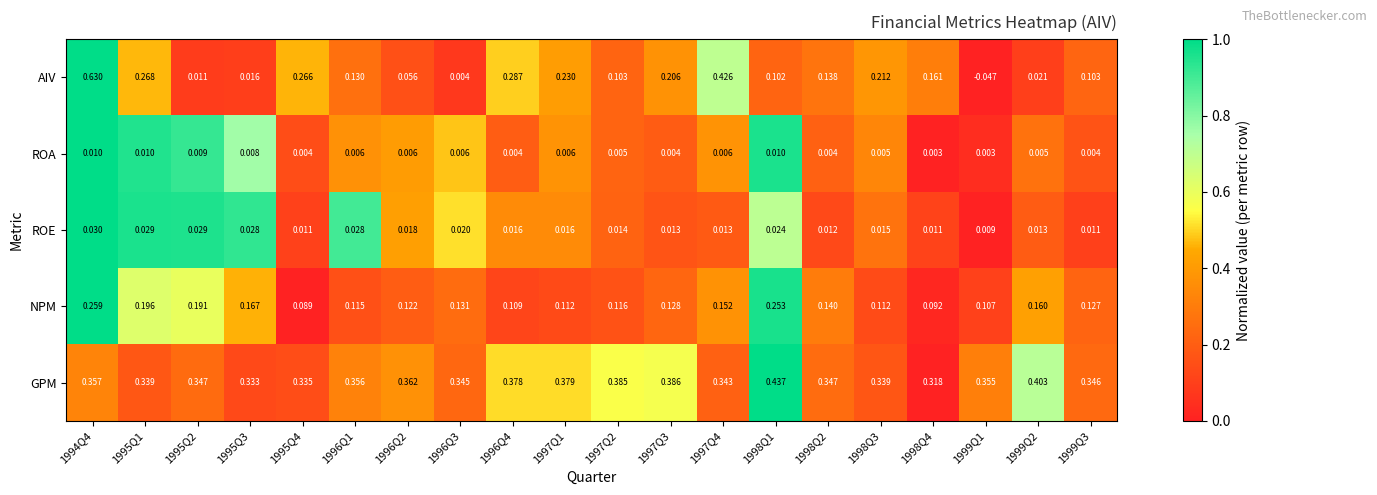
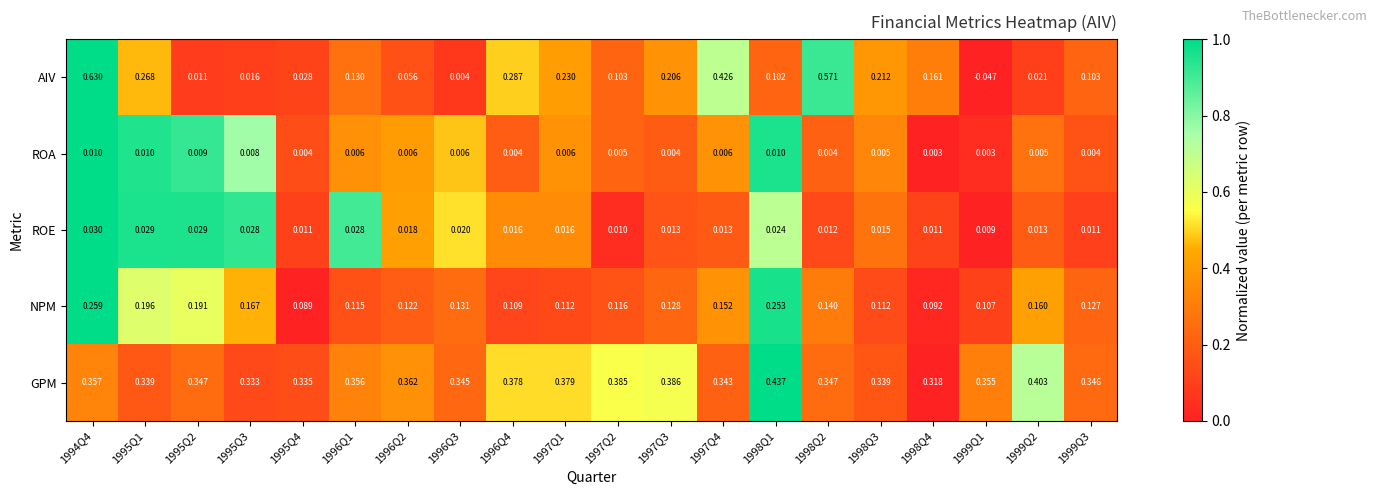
  {
    "AIV": {
      "1994Q4": 0.630,
      "1995Q1": 0.268,
      "1995Q2": 0.011,
      "1995Q3": 0.016,
-     "1995Q4": 0.266,
+     "1995Q4": 0.028,
      "1996Q1": 0.130,
      "1996Q2": 0.056,
      "1996Q3": 0.004,
      "1996Q4": 0.287,
      "1997Q1": 0.230,
      "1997Q2": 0.103,
      "1997Q3": 0.206,
      "1997Q4": 0.426,
      "1998Q1": 0.102,
-     "1998Q2": 0.138,
+     "1998Q2": 0.571,
      "1998Q3": 0.212,
      "1998Q4": 0.161,
      "1999Q1": -0.047,
      "1999Q2": 0.021,
      "1999Q3": 0.103
    },
    "ROA": {
      "1994Q4": 0.010,
      "1995Q1": 0.010,
      "1995Q2": 0.009,
      "1995Q3": 0.008,
      "1995Q4": 0.004,
      "1996Q1": 0.006,
      "1996Q2": 0.006,
      "1996Q3": 0.006,
      "1996Q4": 0.004,
      "1997Q1": 0.006,
      "1997Q2": 0.005,
      "1997Q3": 0.004,
      "1997Q4": 0.006,
      "1998Q1": 0.010,
      "1998Q2": 0.004,
      "1998Q3": 0.005,
      "1998Q4": 0.003,
      "1999Q1": 0.003,
      "1999Q2": 0.005,
      "1999Q3": 0.004
    },
    "ROE": {
      "1994Q4": 0.030,
      "1995Q1": 0.029,
      "1995Q2": 0.029,
      "1995Q3": 0.028,
      "1995Q4": 0.011,
      "1996Q1": 0.028,
      "1996Q2": 0.018,
      "1996Q3": 0.020,
      "1996Q4": 0.016,
      "1997Q1": 0.016,
-     "1997Q2": 0.014,
+     "1997Q2": 0.010,
      "1997Q3": 0.013,
      "1997Q4": 0.013,
      "1998Q1": 0.024,
      "1998Q2": 0.012,
      "1998Q3": 0.015,
      "1998Q4": 0.011,
      "1999Q1": 0.009,
      "1999Q2": 0.013,
      "1999Q3": 0.011
    },
    "NPM": {
      "1994Q4": 0.259,
      "1995Q1": 0.196,
      "1995Q2": 0.191,
      "1995Q3": 0.167,
      "1995Q4": 0.089,
      "1996Q1": 0.115,
      "1996Q2": 0.122,
      "1996Q3": 0.131,
      "1996Q4": 0.109,
      "1997Q1": 0.112,
      "1997Q2": 0.116,
      "1997Q3": 0.128,
      "1997Q4": 0.152,
      "1998Q1": 0.253,
      "1998Q2": 0.140,
      "1998Q3": 0.112,
      "1998Q4": 0.092,
      "1999Q1": 0.107,
      "1999Q2": 0.160,
      "1999Q3": 0.127
    },
    "GPM": {
      "1994Q4": 0.357,
      "1995Q1": 0.339,
      "1995Q2": 0.347,
      "1995Q3": 0.333,
      "1995Q4": 0.335,
      "1996Q1": 0.356,
      "1996Q2": 0.362,
      "1996Q3": 0.345,
      "1996Q4": 0.378,
      "1997Q1": 0.379,
      "1997Q2": 0.385,
      "1997Q3": 0.386,
      "1997Q4": 0.343,
      "1998Q1": 0.437,
      "1998Q2": 0.347,
      "1998Q3": 0.339,
      "1998Q4": 0.318,
      "1999Q1": 0.355,
      "1999Q2": 0.403,
      "1999Q3": 0.346
    }
  }
